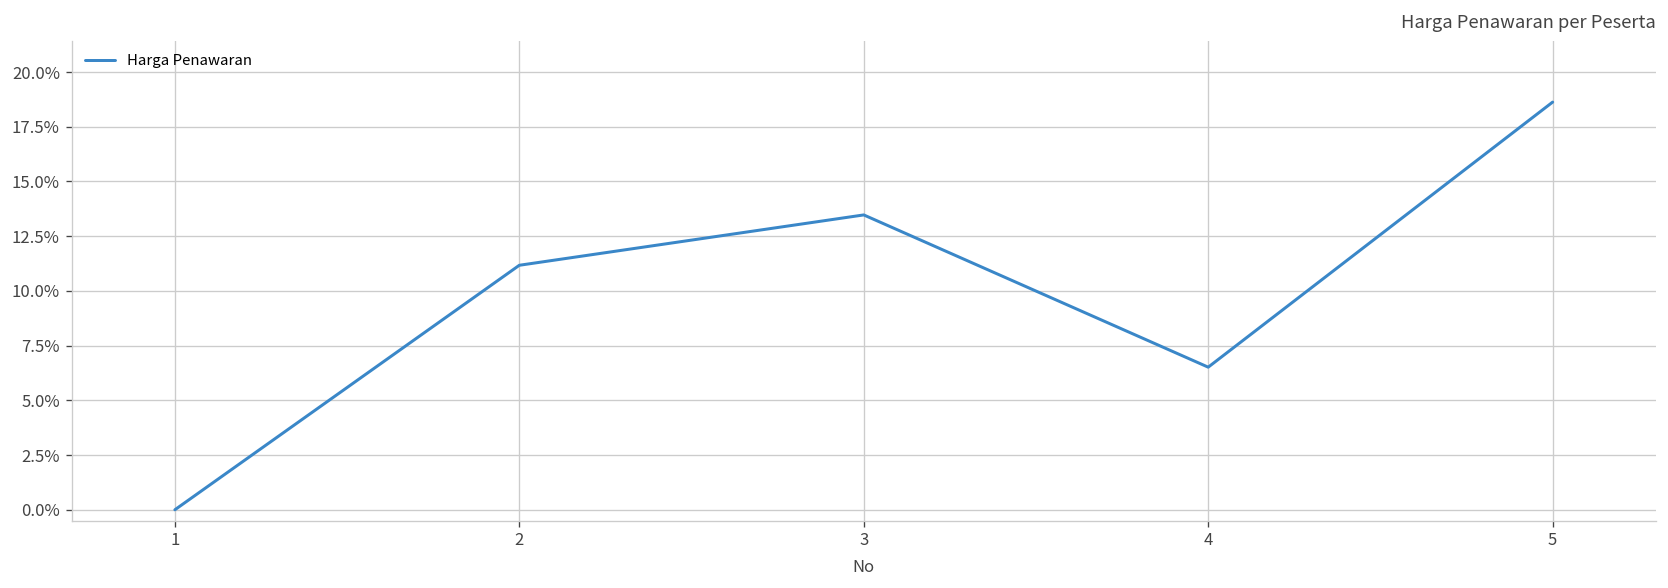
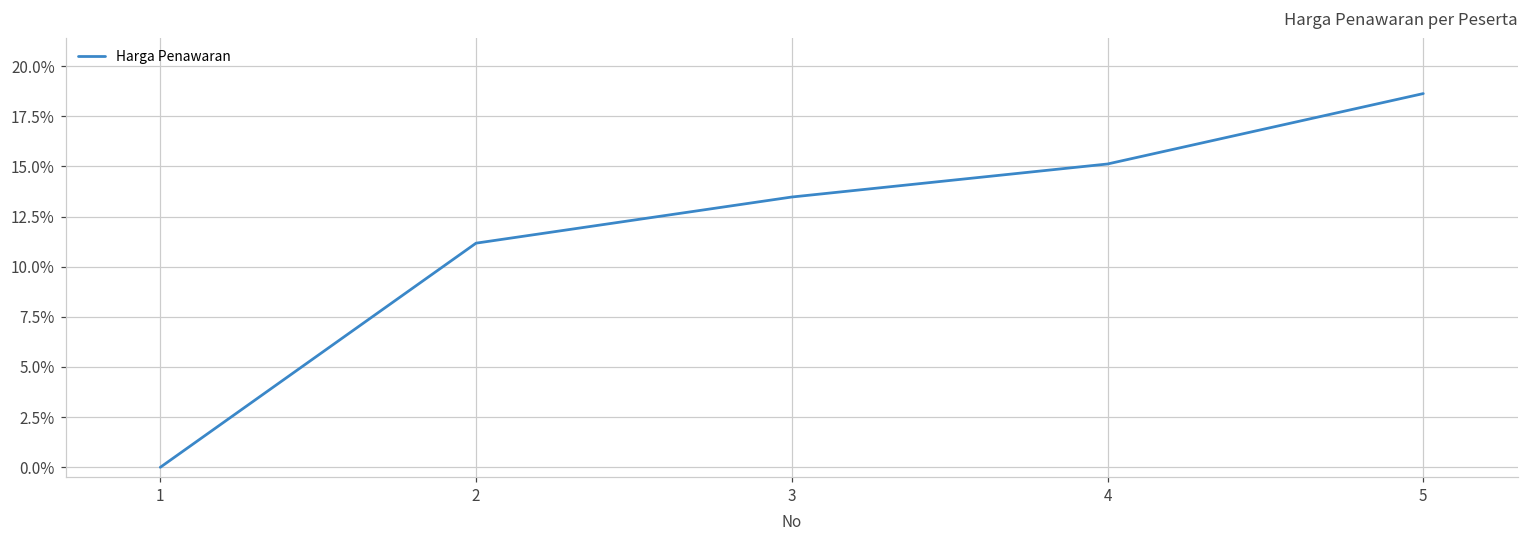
  {
    "1": "0.0%",
    "2": "11.2%",
    "3": "13.5%",
-   "4": "6.5%",
+   "4": "15.1%",
    "5": "18.6%"
  }
